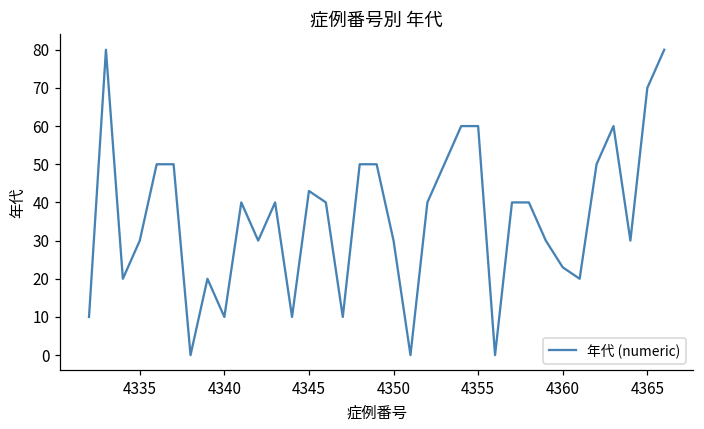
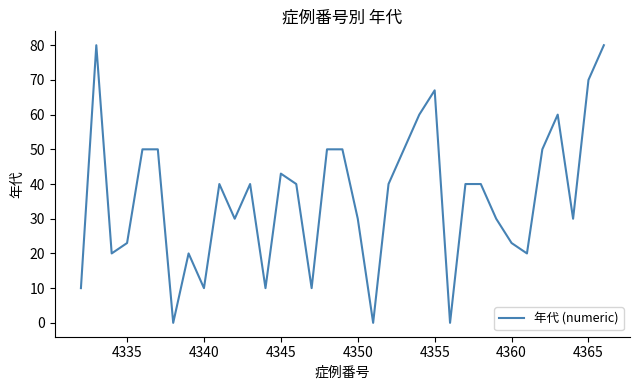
  {
-   "4335": 30,
+   "4335": 23,
    "4340": 10,
    "4345": 43,
    "4350": 30,
-   "4355": 60,
+   "4355": 67,
    "4360": 23,
    "4365": 70
  }
